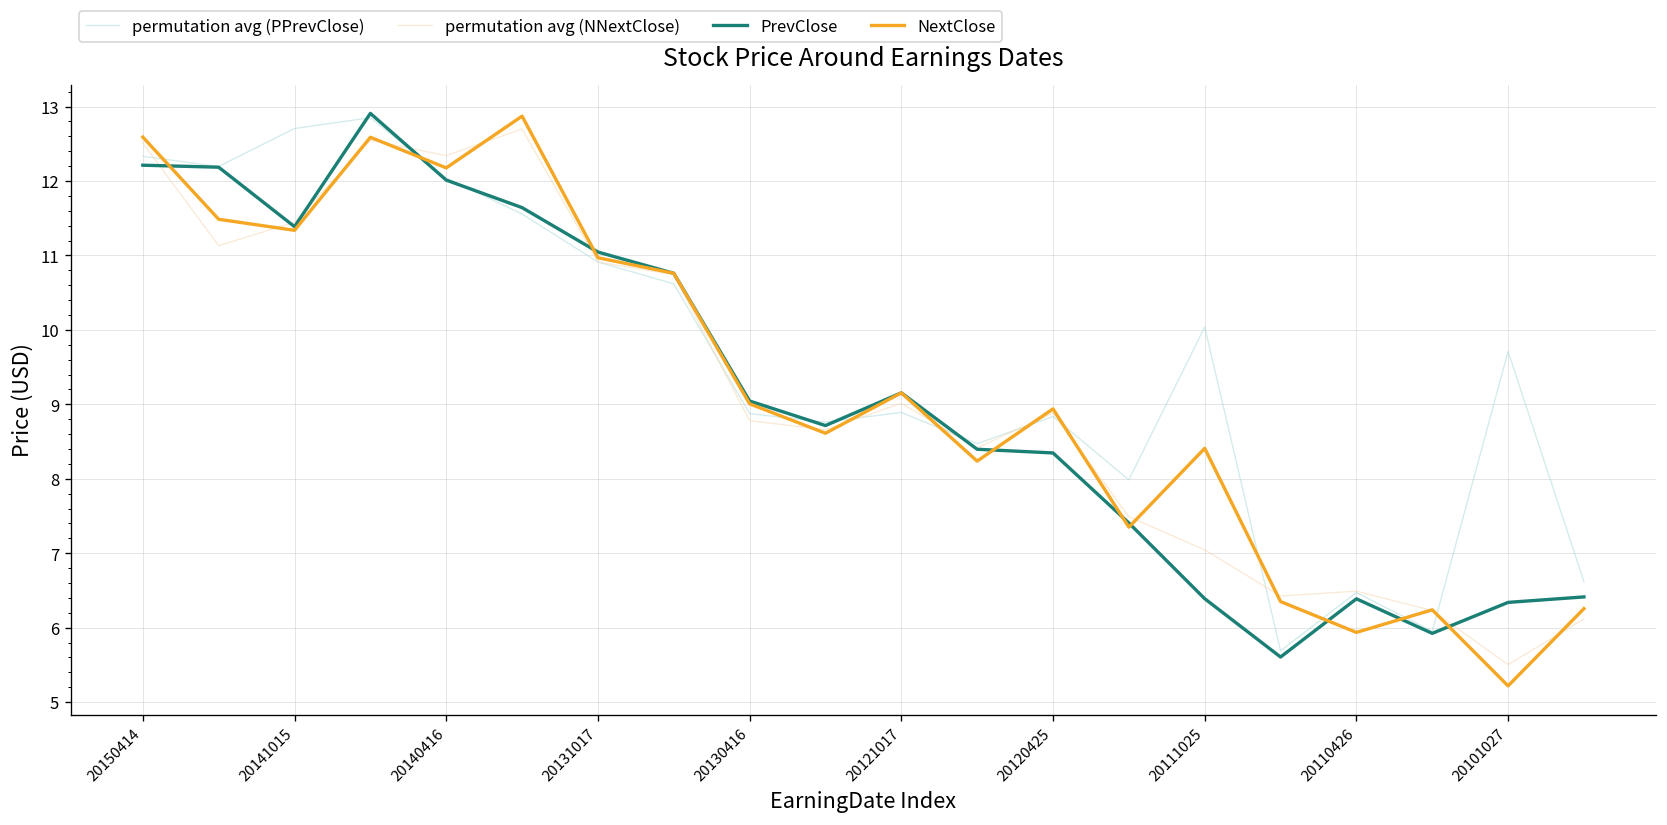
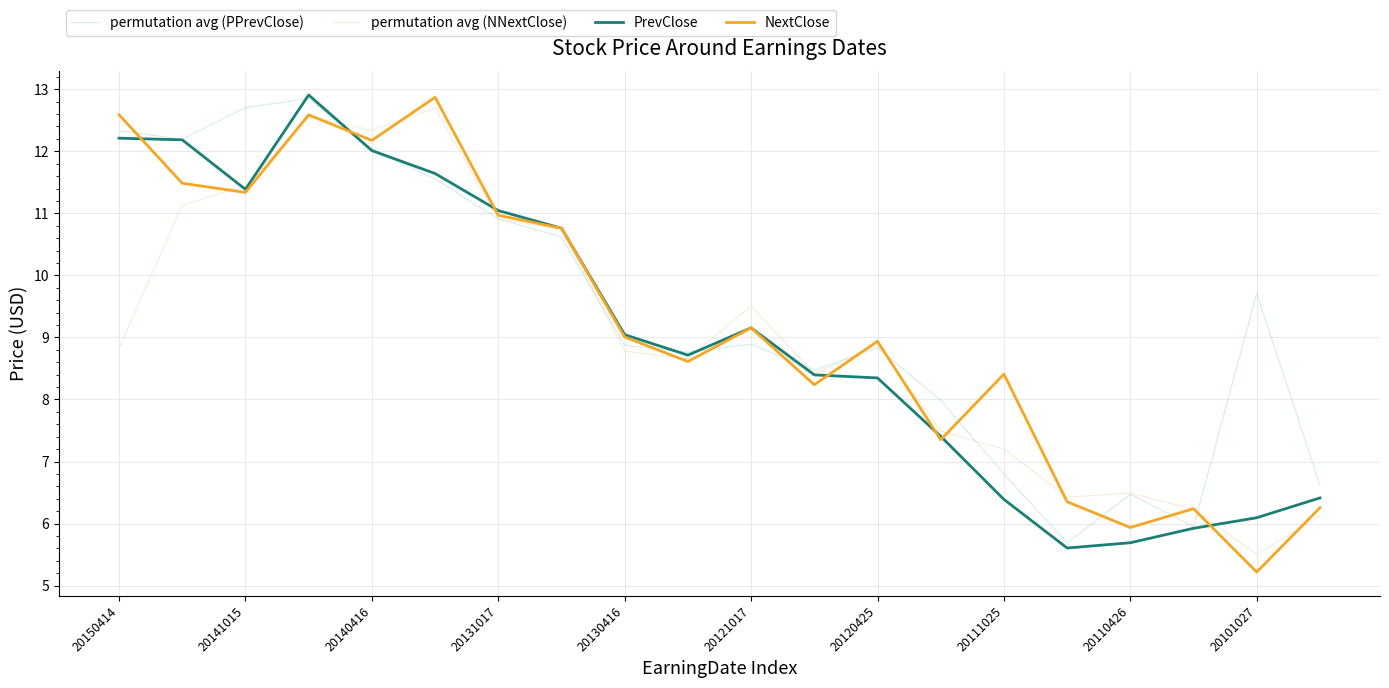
  {
    "permutation avg (PPrevClose)": {
      "20150414": 12.3,
      "20141015": 12.7,
      "20130416": 8.9,
      "20121017": 8.9,
      "20120425": 8.8,
-     "20111025": 10.0,
+     "20111025": 6.8,
      "20101027": 9.7
    },
    "permutation avg (NNextClose)": {
-     "20150414": 12.5,
+     "20150414": 8.8,
      "20141015": 11.4,
      "20140416": 12.3,
      "20130416": 8.8,
-     "20121017": 9.0,
+     "20121017": 9.5,
      "20120425": 8.9,
-     "20111025": 7.0,
+     "20111025": 7.2,
      "20101027": 5.5
    },
    "PrevClose": {
      "20150414": 12.2,
      "20141015": 11.4,
      "20131017": 11.0,
      "20120425": 8.3,
      "20111025": 6.4,
-     "20110426": 6.4,
-     "20101027": 6.3
+     "20110426": 5.7,
+     "20101027": 6.1
    },
    "NextClose": {
      "20150414": 12.6,
      "20141015": 11.3,
      "20140416": 12.2,
      "20131017": 11.0,
      "20120425": 8.9,
      "20111025": 8.4,
      "20110426": 5.9,
      "20101027": 5.2
    }
  }
